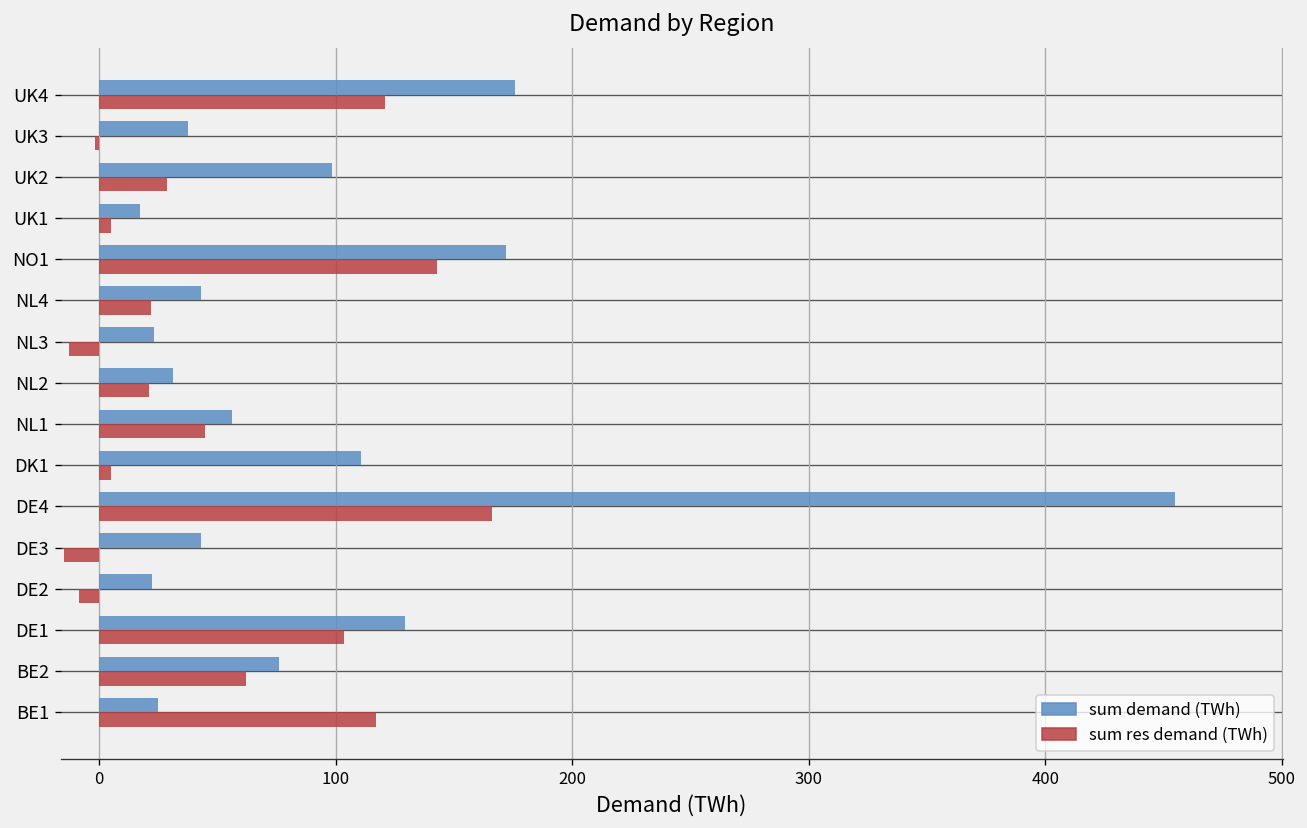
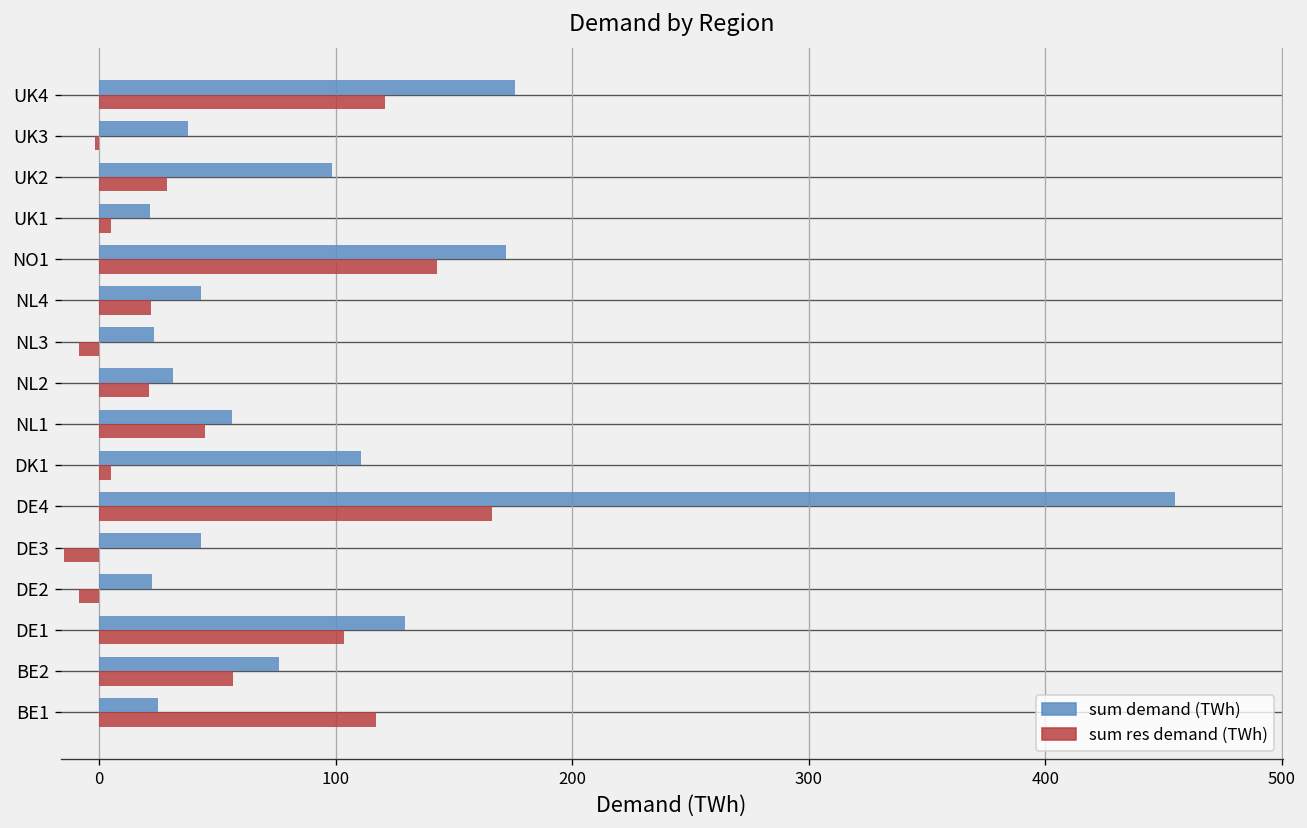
  {
    "sum demand (TWh)": {
      "UK4": 176,
      "UK3": 38,
      "UK2": 98,
-     "UK1": 17,
+     "UK1": 21,
      "NO1": 172,
      "NL4": 43,
      "NL3": 23,
      "NL2": 31,
      "NL1": 56,
      "DK1": 111,
      "DE4": 455,
      "DE3": 43,
      "DE2": 22,
      "DE1": 130,
      "BE2": 76,
      "BE1": 25
    },
    "sum res demand (TWh)": {
      "UK4": 121,
      "UK3": -2,
      "UK2": 29,
      "UK1": 5,
      "NO1": 143,
      "NL4": 22,
-     "NL3": -13,
+     "NL3": -9,
      "NL2": 21,
      "NL1": 45,
      "DK1": 5,
      "DE4": 166,
      "DE3": -15,
      "DE2": -9,
      "DE1": 104,
-     "BE2": 62,
+     "BE2": 56,
      "BE1": 117
    }
  }
